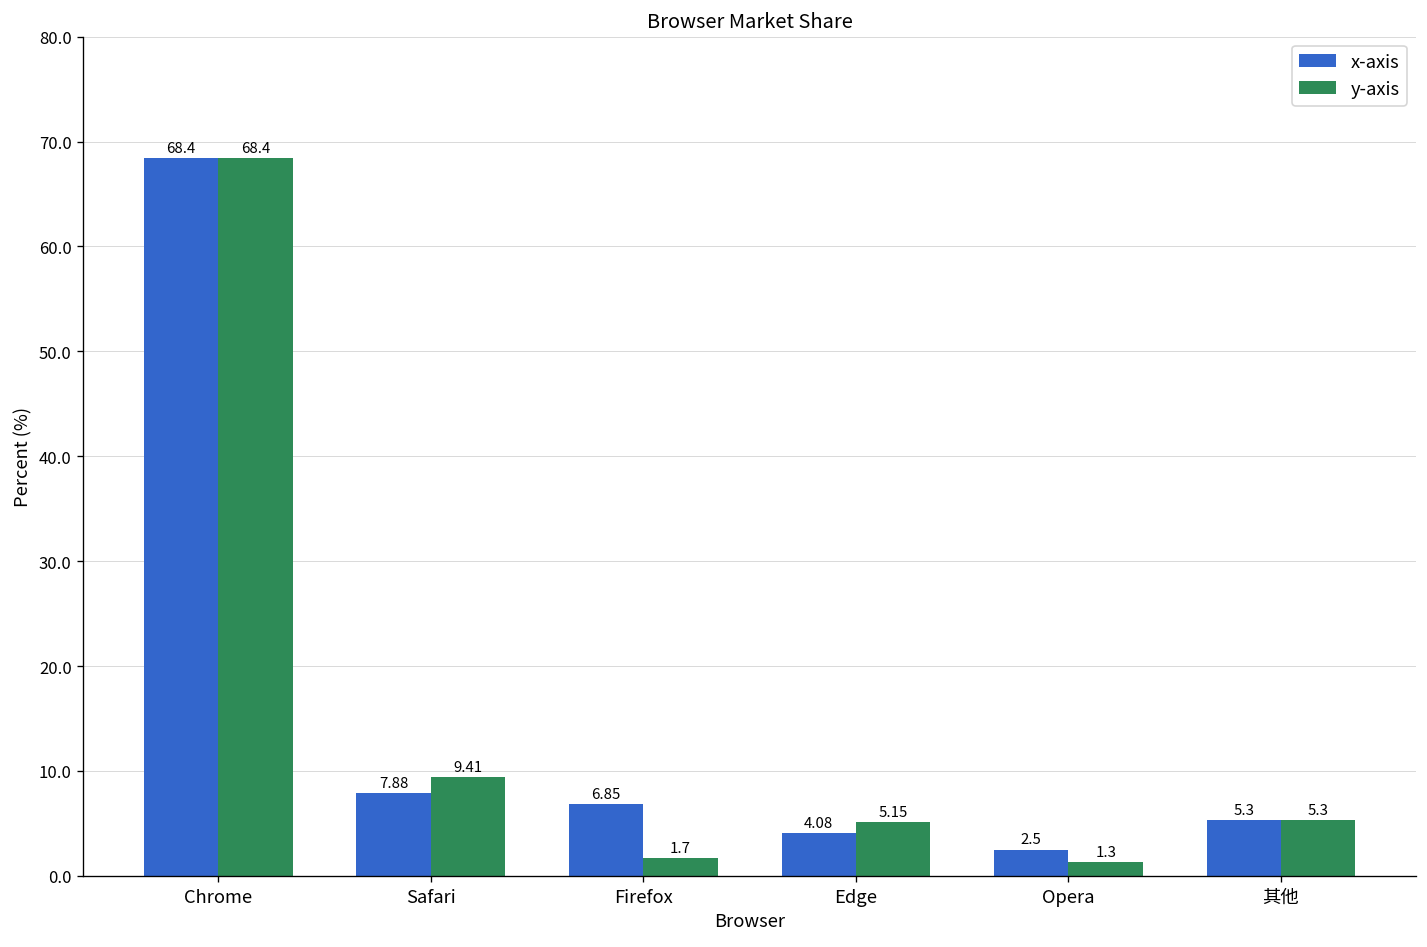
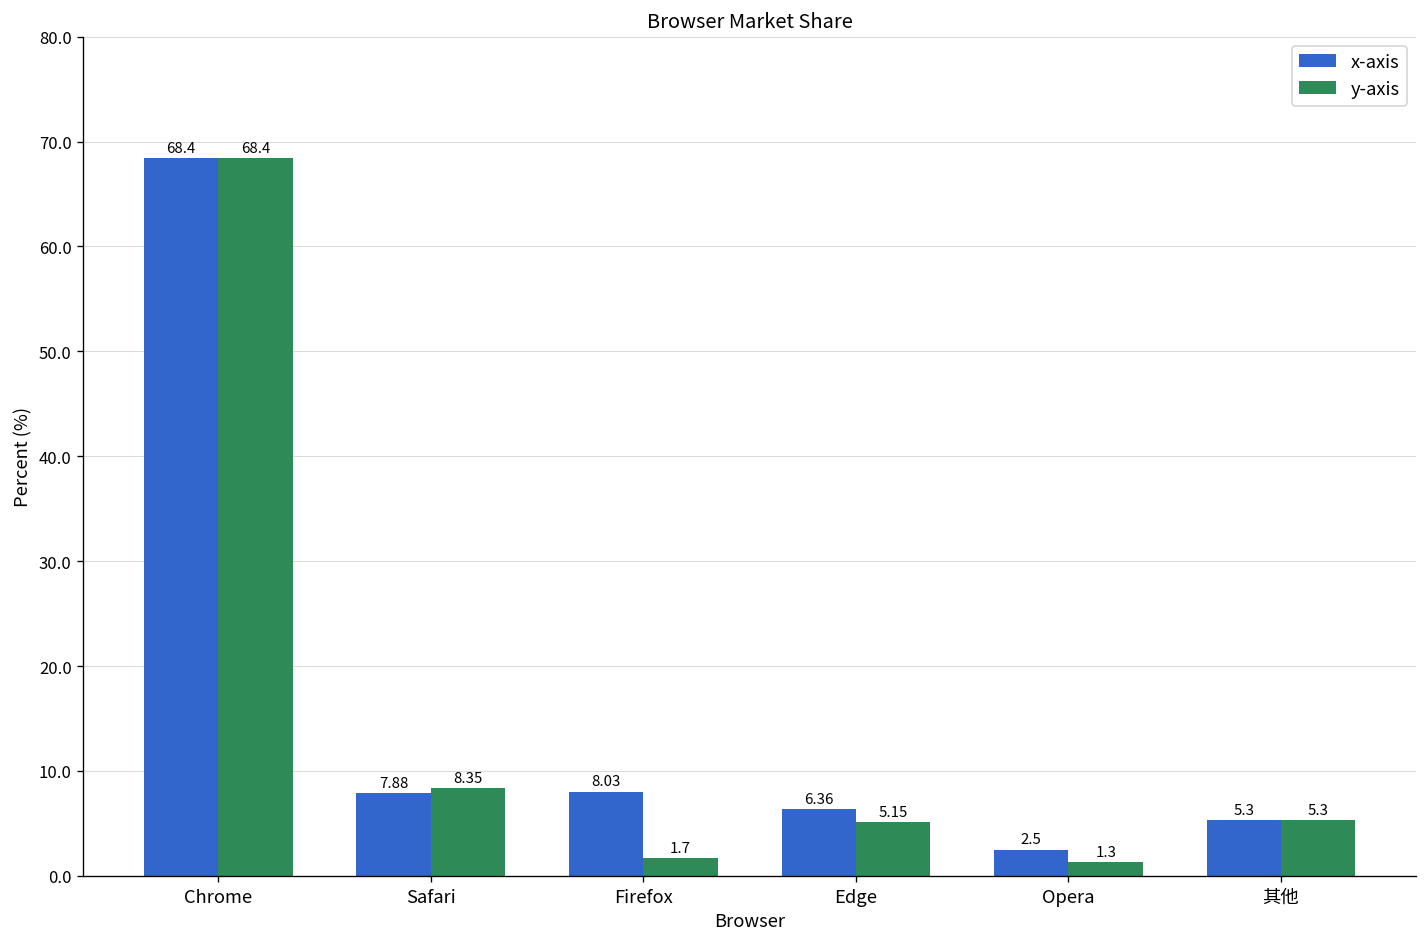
  {
    "x-axis": {
      "Chrome": 68.4,
      "Safari": 7.88,
-     "Firefox": 6.85,
-     "Edge": 4.08,
+     "Firefox": 8.03,
+     "Edge": 6.36,
      "Opera": 2.5,
      "其他": 5.3
    },
    "y-axis": {
      "Chrome": 68.4,
-     "Safari": 9.41,
+     "Safari": 8.35,
      "Firefox": 1.7,
      "Edge": 5.15,
      "Opera": 1.3,
      "其他": 5.3
    }
  }
